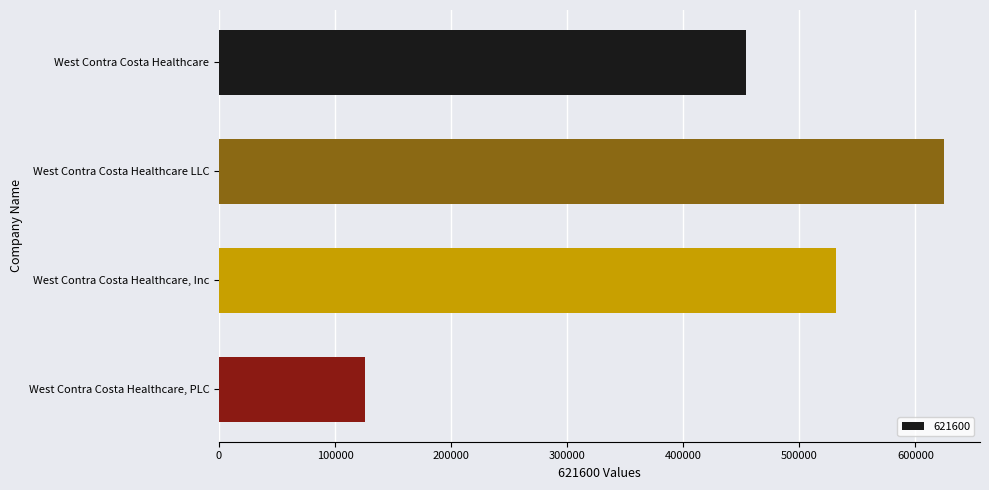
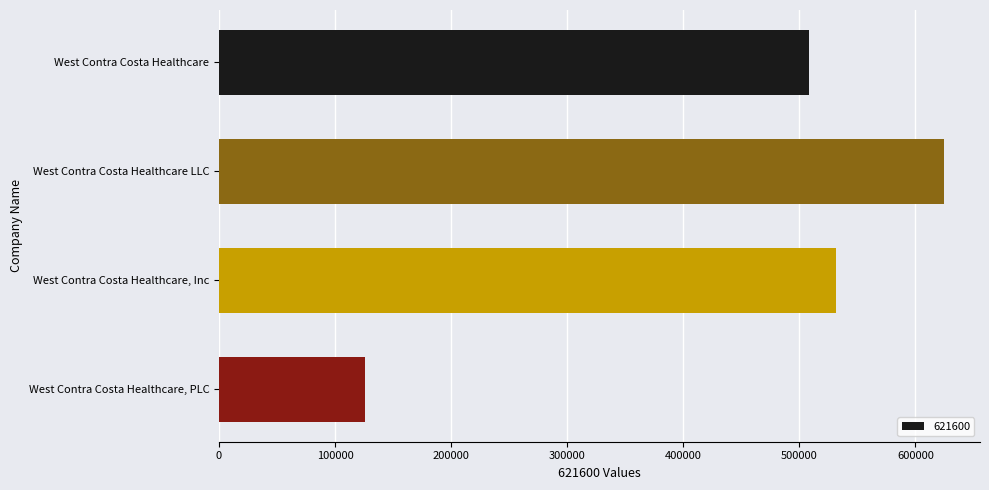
  {
-   "West Contra Costa Healthcare": 454000,
+   "West Contra Costa Healthcare": 508000,
    "West Contra Costa Healthcare LLC": 624000,
    "West Contra Costa Healthcare, Inc": 532000,
    "West Contra Costa Healthcare, PLC": 125000
  }
